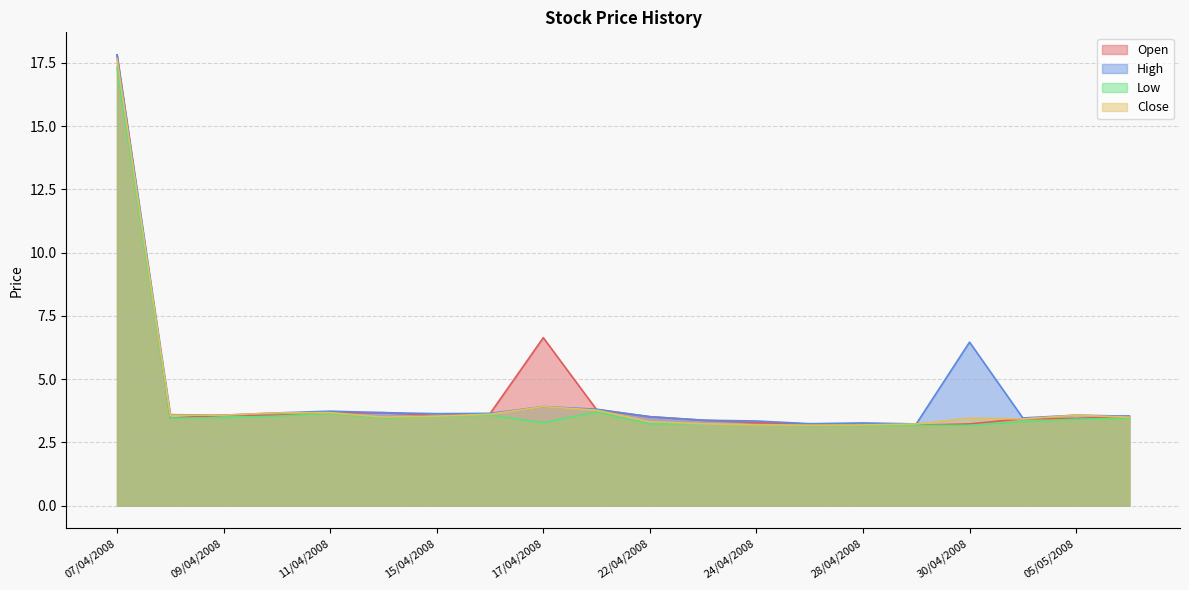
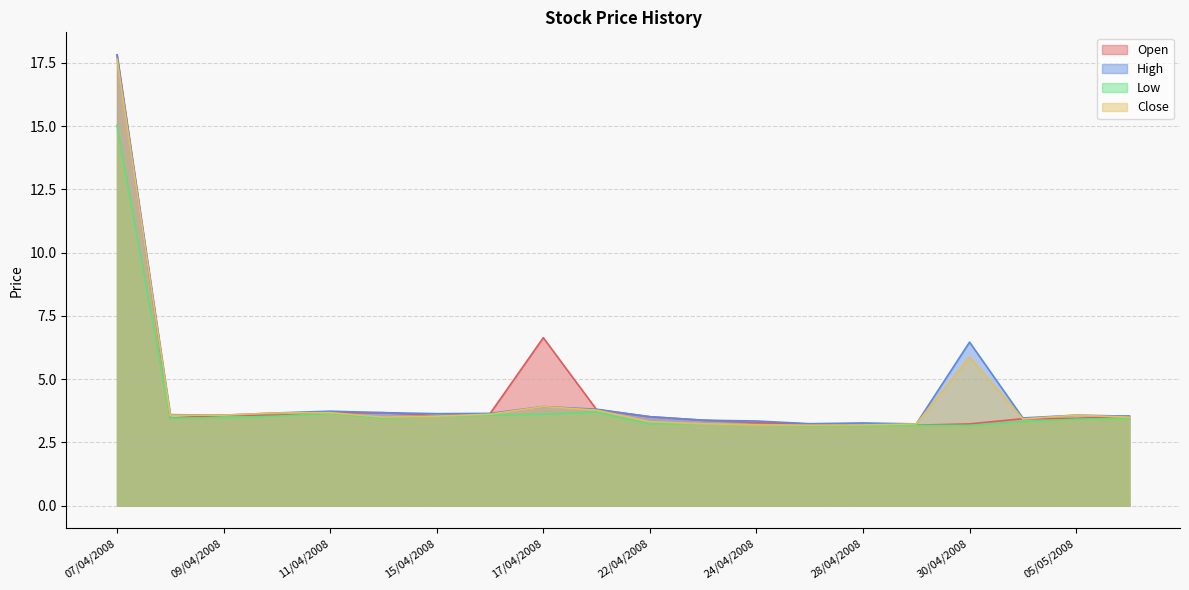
  {
    "Open": {
      "17/04/2008": 6.6
    },
    "High": {
      "30/04/2008": 6.5
    },
    "Low": {
-     "07/04/2008": 17.3,
-     "17/04/2008": 3.3
+     "07/04/2008": 15.0,
+     "17/04/2008": 3.6
    },
    "Close": {
      "07/04/2008": 17.7,
-     "30/04/2008": 3.5
+     "30/04/2008": 5.9
    }
  }
